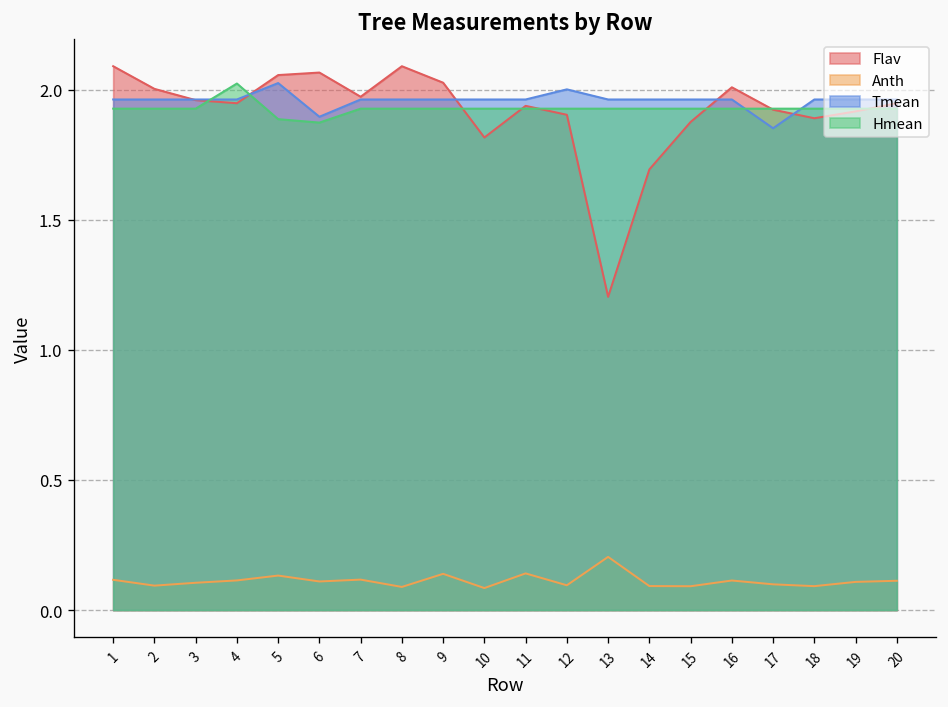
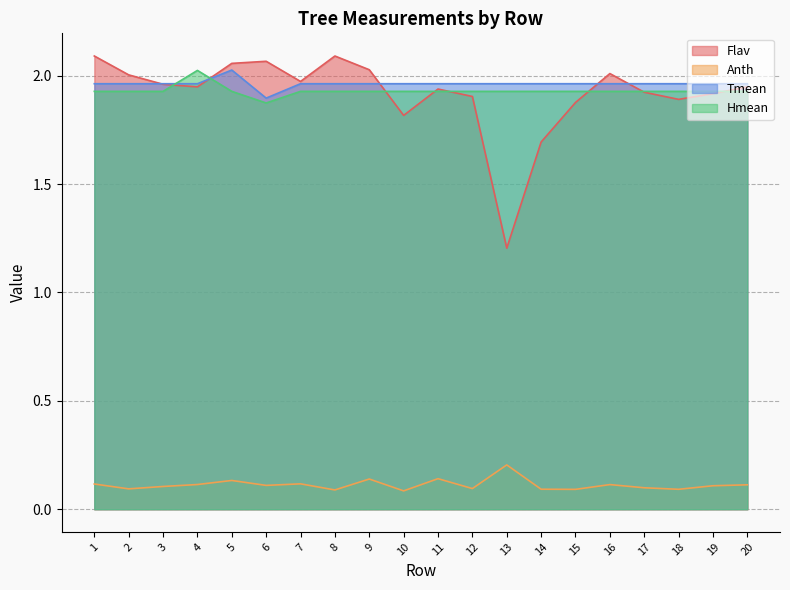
  {
    "Tmean": {
      "1": 1.96,
      "2": 1.96,
      "4": 1.96,
      "5": 2.03,
      "6": 1.90,
      "8": 1.96,
      "9": 1.96,
      "10": 1.96,
      "11": 1.96,
-     "12": 2.00,
+     "12": 1.96,
      "13": 1.96,
      "14": 1.96,
      "15": 1.96,
      "16": 1.96,
-     "17": 1.85,
+     "17": 1.96,
      "18": 1.96
    },
    "Hmean": {
      "1": 1.93,
      "2": 1.93,
      "3": 1.93,
      "4": 2.02,
-     "5": 1.89,
+     "5": 1.93,
      "6": 1.87,
      "7": 1.93,
      "8": 1.93,
      "9": 1.93,
      "10": 1.93,
      "12": 1.93,
      "13": 1.93,
      "14": 1.93,
      "15": 1.93,
      "16": 1.93,
      "18": 1.93
    }
  }
